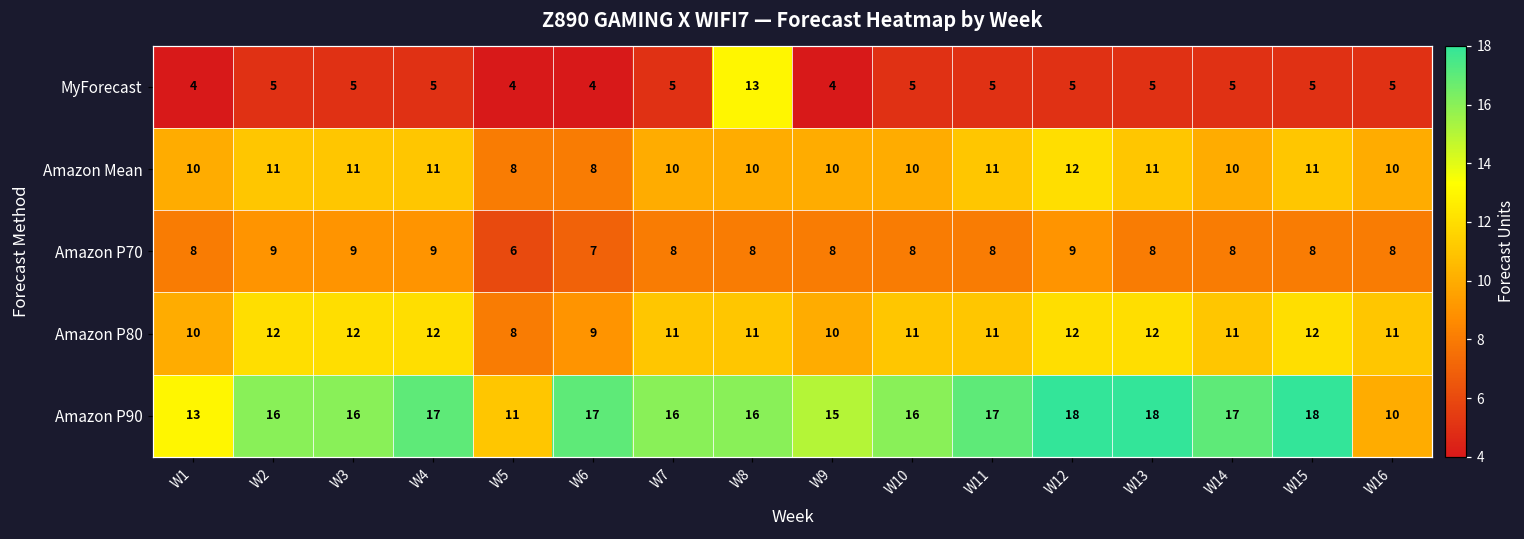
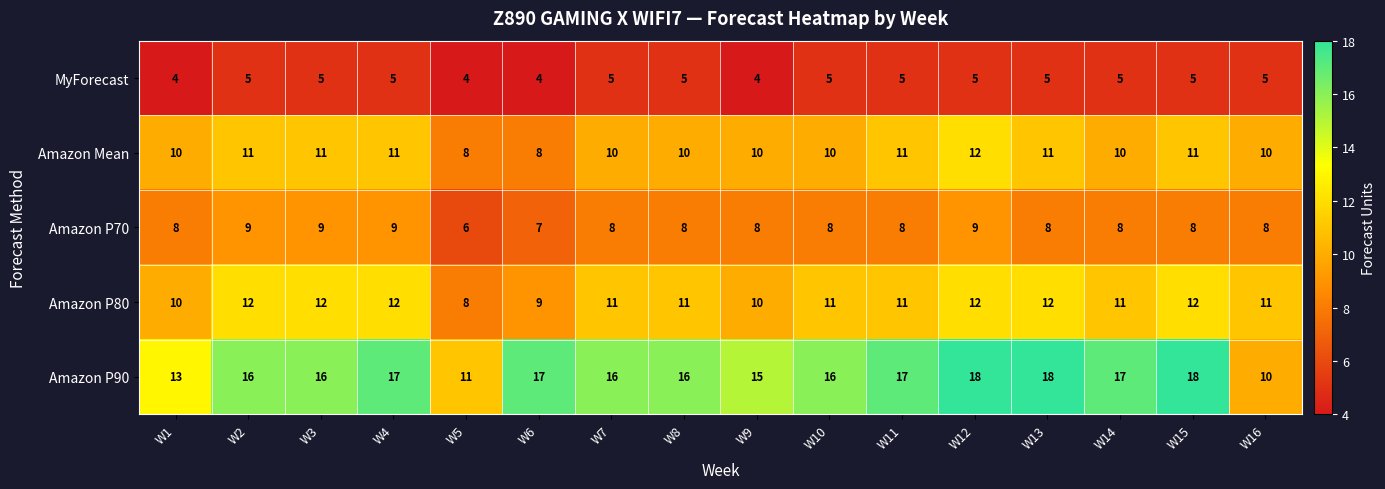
  {
    "MyForecast": {
      "W1": 4,
      "W2": 5,
      "W3": 5,
      "W4": 5,
      "W5": 4,
      "W6": 4,
      "W7": 5,
-     "W8": 13,
+     "W8": 5,
      "W9": 4,
      "W10": 5,
      "W11": 5,
      "W12": 5,
      "W13": 5,
      "W14": 5,
      "W15": 5,
      "W16": 5
    },
    "Amazon Mean": {
      "W1": 10,
      "W2": 11,
      "W3": 11,
      "W4": 11,
      "W5": 8,
      "W6": 8,
      "W7": 10,
      "W8": 10,
      "W9": 10,
      "W10": 10,
      "W11": 11,
      "W12": 12,
      "W13": 11,
      "W14": 10,
      "W15": 11,
      "W16": 10
    },
    "Amazon P70": {
      "W1": 8,
      "W2": 9,
      "W3": 9,
      "W4": 9,
      "W5": 6,
      "W6": 7,
      "W7": 8,
      "W8": 8,
      "W9": 8,
      "W10": 8,
      "W11": 8,
      "W12": 9,
      "W13": 8,
      "W14": 8,
      "W15": 8,
      "W16": 8
    },
    "Amazon P80": {
      "W1": 10,
      "W2": 12,
      "W3": 12,
      "W4": 12,
      "W5": 8,
      "W6": 9,
      "W7": 11,
      "W8": 11,
      "W9": 10,
      "W10": 11,
      "W11": 11,
      "W12": 12,
      "W13": 12,
      "W14": 11,
      "W15": 12,
      "W16": 11
    },
    "Amazon P90": {
      "W1": 13,
      "W2": 16,
      "W3": 16,
      "W4": 17,
      "W5": 11,
      "W6": 17,
      "W7": 16,
      "W8": 16,
      "W9": 15,
      "W10": 16,
      "W11": 17,
      "W12": 18,
      "W13": 18,
      "W14": 17,
      "W15": 18,
      "W16": 10
    }
  }
